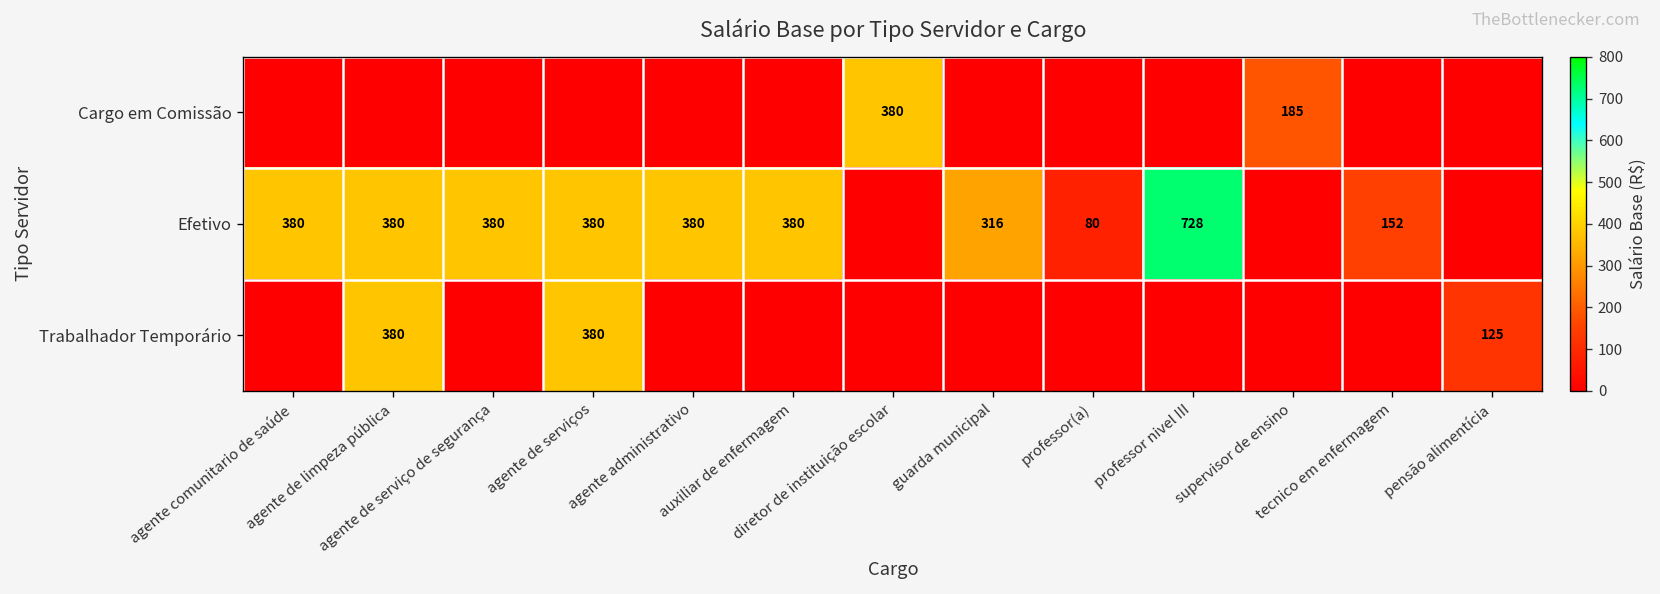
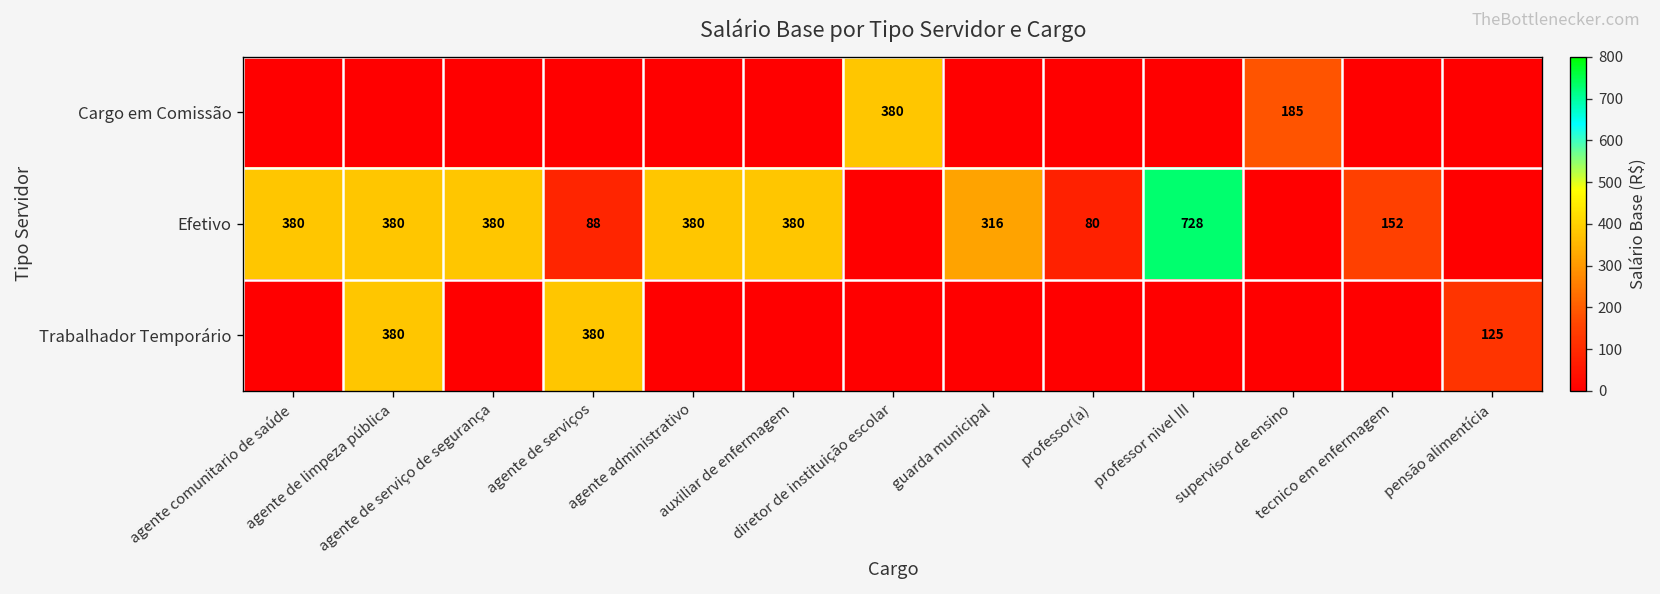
  {
    "Cargo em Comissão": {
      "diretor de instituição escolar": 380,
      "supervisor de ensino": 185
    },
    "Efetivo": {
      "agente comunitario de saúde": 380,
      "agente de limpeza pública": 380,
      "agente de serviço de segurança": 380,
-     "agente de serviços": 380,
+     "agente de serviços": 88,
      "agente administrativo": 380,
      "auxiliar de enfermagem": 380,
      "guarda municipal": 316,
      "professor(a)": 80,
      "professor nivel III": 728,
      "tecnico em enfermagem": 152
    },
    "Trabalhador Temporário": {
      "agente de limpeza pública": 380,
      "agente de serviços": 380,
      "pensão alimentícia": 125
    }
  }
